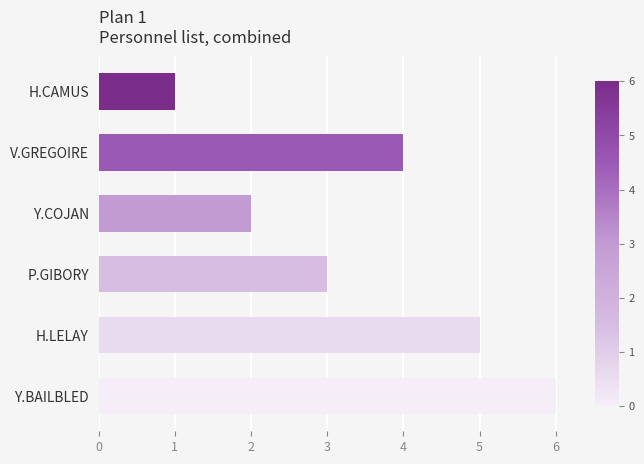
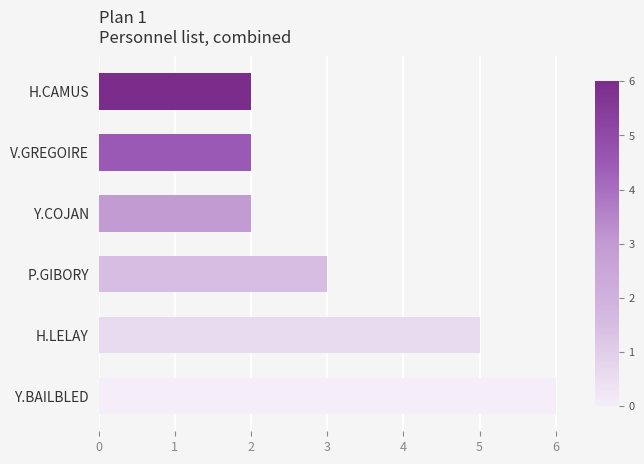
  {
-   "H.CAMUS": 1,
-   "V.GREGOIRE": 4,
+   "H.CAMUS": 2,
+   "V.GREGOIRE": 2,
    "Y.COJAN": 2,
    "P.GIBORY": 3,
    "H.LELAY": 5,
    "Y.BAILBLED": 6
  }
